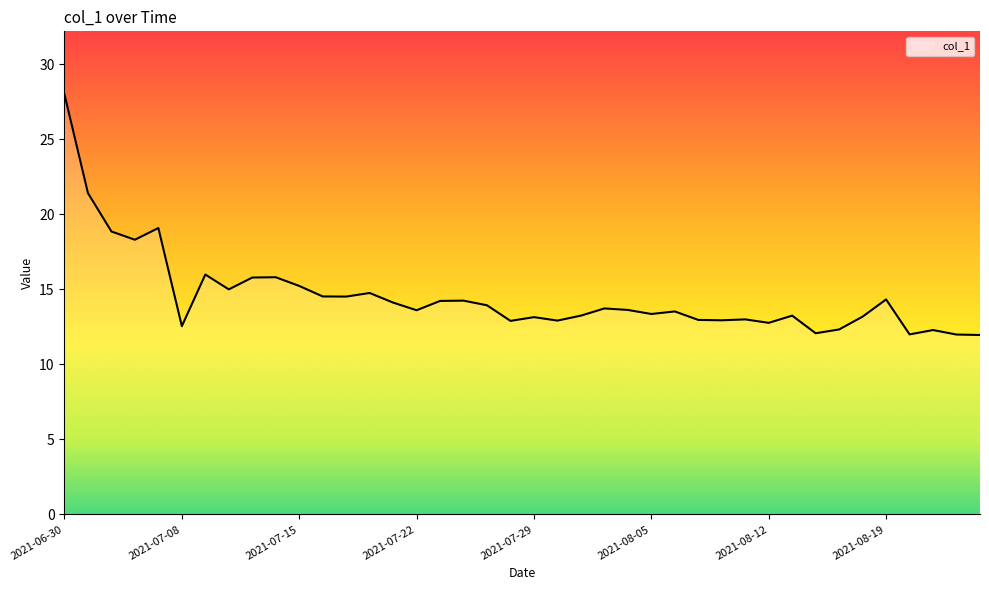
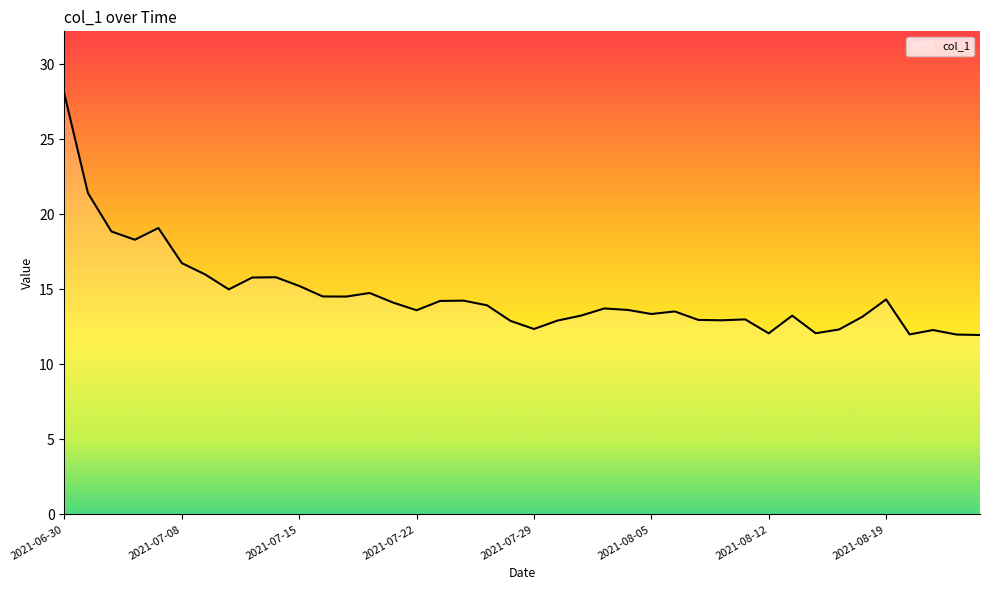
  {
    "2021-06-30": 28.0,
-   "2021-07-08": 12.6,
+   "2021-07-08": 16.8,
    "2021-07-15": 15.2,
    "2021-07-22": 13.6,
-   "2021-07-29": 13.2,
+   "2021-07-29": 12.4,
    "2021-08-05": 13.4,
-   "2021-08-12": 12.8,
+   "2021-08-12": 12.1,
    "2021-08-19": 14.3
  }
